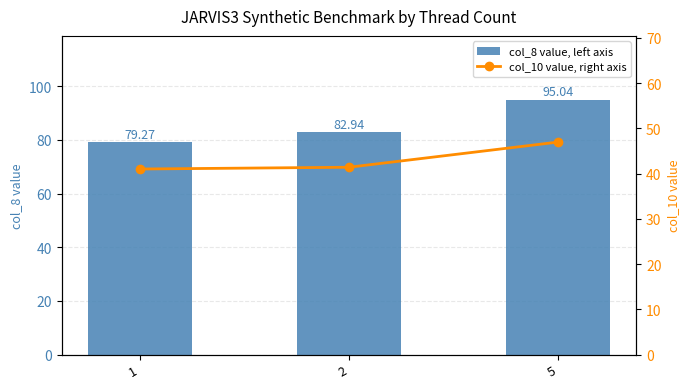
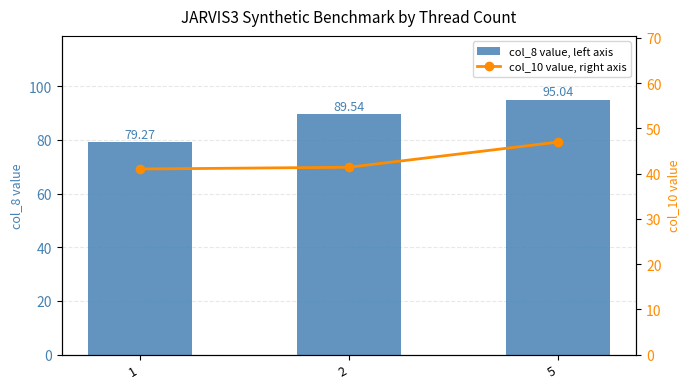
  {
    "col_8 value, left axis": {
      "1": 79.27,
-     "2": 82.94,
+     "2": 89.54,
      "5": 95.04
    }
  }
